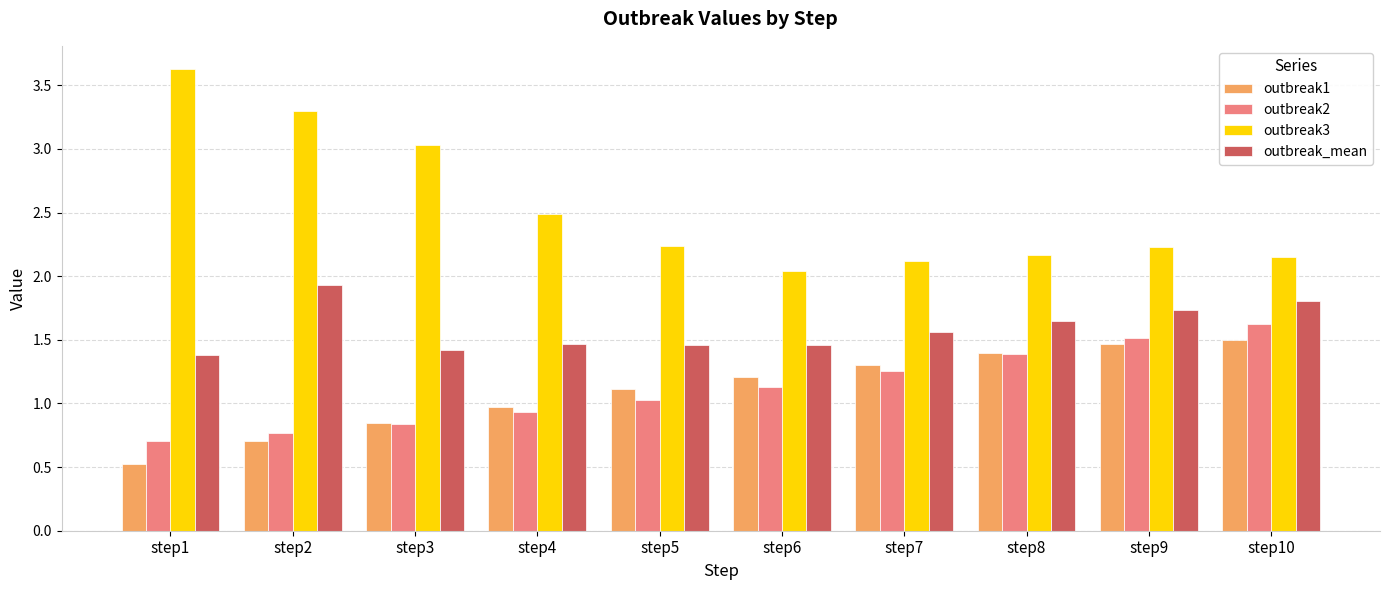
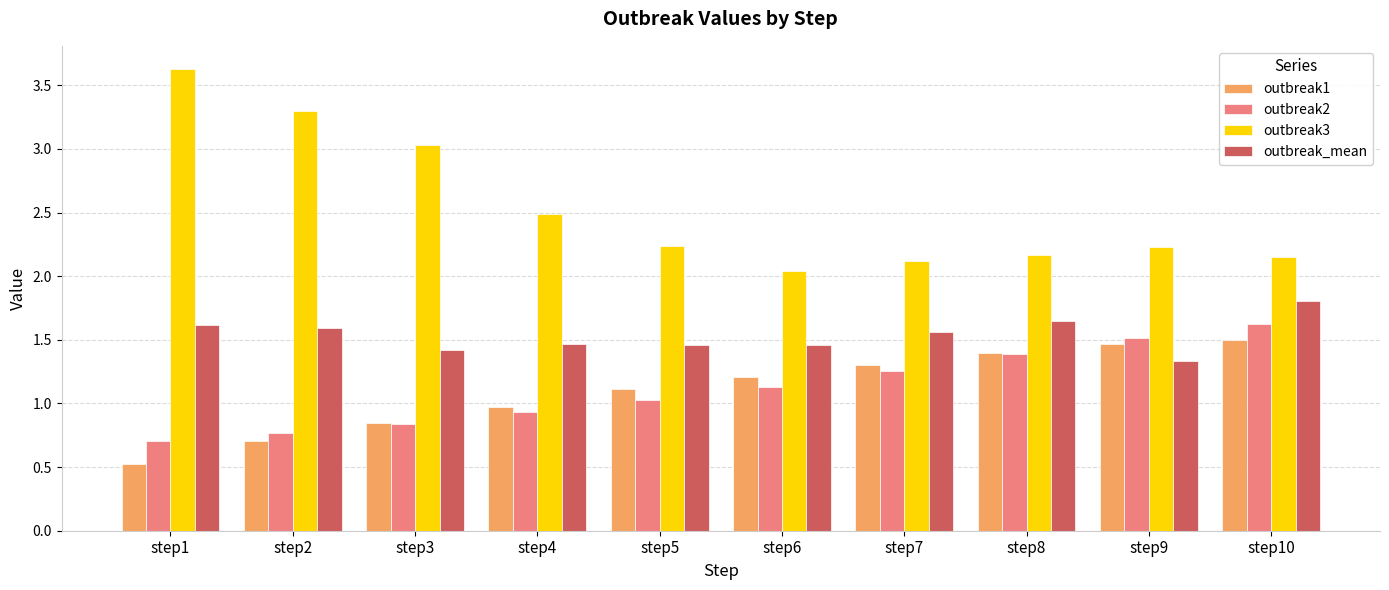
  {
    "outbreak3": {
      "step1": 3.63,
      "step2": 3.30,
      "step3": 3.03,
      "step4": 2.49,
      "step5": 2.24,
      "step6": 2.04,
      "step7": 2.12,
      "step8": 2.17,
      "step9": 2.23,
      "step10": 2.15
    },
    "outbreak_mean": {
-     "step1": 1.38,
-     "step2": 1.93,
+     "step1": 1.62,
+     "step2": 1.59,
      "step3": 1.42,
      "step4": 1.46,
      "step5": 1.46,
      "step6": 1.46,
      "step7": 1.56,
      "step8": 1.65,
-     "step9": 1.74,
+     "step9": 1.33,
      "step10": 1.81
    }
  }
